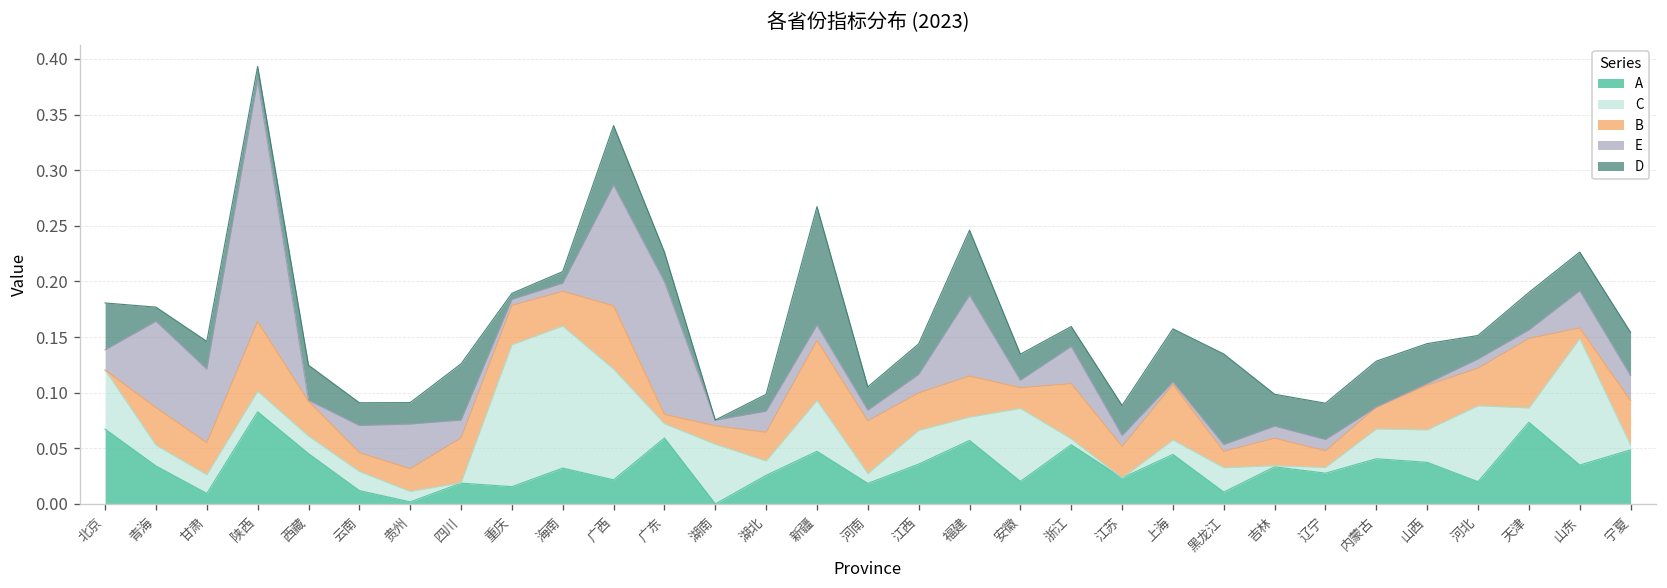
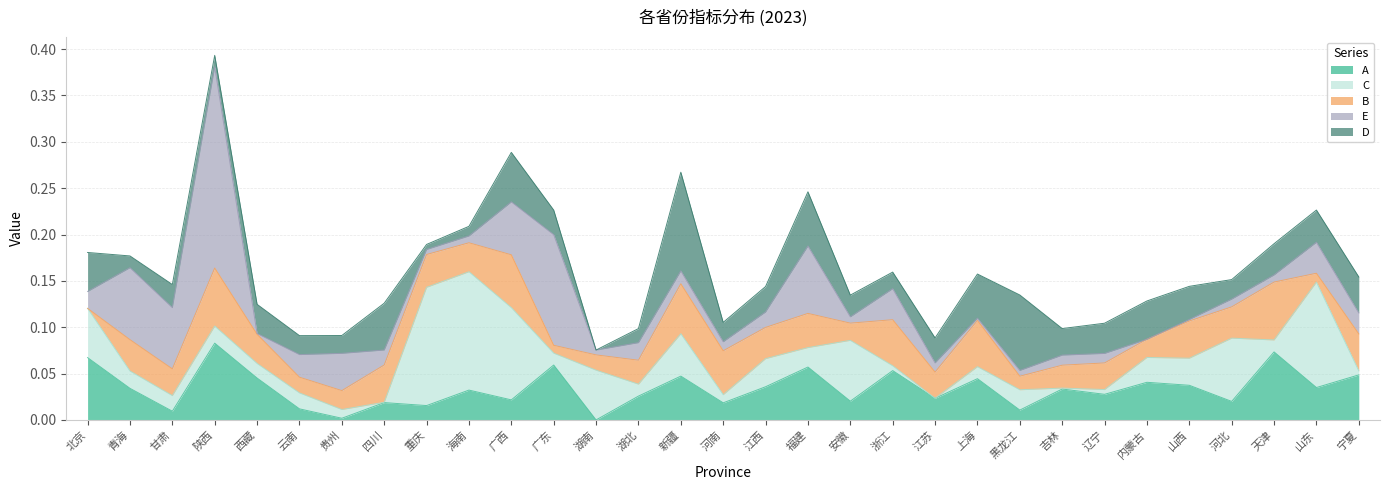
  {
    "A": {
      "北京": 0.07,
      "青海": 0.03,
      "甘肃": 0.01,
      "陕西": 0.08,
      "西藏": 0.05,
      "云南": 0.01,
      "贵州": 0.00,
      "重庆": 0.02,
      "海南": 0.03,
      "广西": 0.02,
      "广东": 0.06,
      "湖南": 0.00,
      "湖北": 0.03,
      "新疆": 0.05,
      "河南": 0.02,
      "江西": 0.04,
      "福建": 0.06,
      "安徽": 0.02,
      "浙江": 0.05,
      "上海": 0.04,
      "黑龙江": 0.01,
      "辽宁": 0.03,
      "内蒙古": 0.04,
      "山西": 0.04,
      "河北": 0.02,
      "天津": 0.07,
      "山东": 0.03,
      "宁夏": 0.05
    },
    "C": {
      "青海": 0.02,
      "甘肃": 0.02,
      "陕西": 0.02,
      "西藏": 0.02,
      "云南": 0.02,
      "贵州": 0.01,
      "重庆": 0.13,
      "海南": 0.13,
      "广西": 0.10,
      "广东": 0.01,
      "湖南": 0.05,
      "湖北": 0.01,
      "新疆": 0.05,
      "河南": 0.01,
      "江西": 0.03,
      "福建": 0.02,
      "安徽": 0.07,
      "浙江": 0.01,
      "上海": 0.01,
      "黑龙江": 0.02,
      "辽宁": 0.01,
      "内蒙古": 0.03,
      "山西": 0.03,
      "河北": 0.07,
      "天津": 0.01,
      "山东": 0.11,
      "宁夏": 0.00
    },
    "B": {
      "青海": 0.03,
      "甘肃": 0.03,
      "陕西": 0.06,
      "云南": 0.02,
      "贵州": 0.02,
      "四川": 0.04,
      "重庆": 0.04,
      "海南": 0.03,
      "广西": 0.06,
      "广东": 0.01,
      "湖南": 0.02,
      "湖北": 0.03,
      "新疆": 0.05,
      "河南": 0.05,
      "江西": 0.03,
      "福建": 0.04,
      "安徽": 0.02,
      "浙江": 0.05,
      "江苏": 0.03,
      "黑龙江": 0.01,
      "吉林": 0.02,
-     "辽宁": 0.01,
+     "辽宁": 0.03,
      "河北": 0.03,
      "天津": 0.06,
      "山东": 0.01,
      "宁夏": 0.04
    },
    "E": {
      "北京": 0.02,
      "青海": 0.08,
      "甘肃": 0.07,
      "陕西": 0.22,
      "云南": 0.02,
      "贵州": 0.04,
      "四川": 0.02,
      "重庆": 0.01,
      "海南": 0.01,
-     "广西": 0.11,
+     "广西": 0.06,
      "广东": 0.12,
      "湖北": 0.02,
      "新疆": 0.01,
      "河南": 0.01,
      "江西": 0.02,
      "福建": 0.07,
      "安徽": 0.01,
      "浙江": 0.03,
      "江苏": 0.01,
      "黑龙江": 0.01,
      "吉林": 0.01,
      "辽宁": 0.01,
      "河北": 0.01,
      "天津": 0.01,
      "山东": 0.03,
      "宁夏": 0.02
    },
    "D": {
      "北京": 0.04,
      "青海": 0.01,
      "甘肃": 0.02,
      "陕西": 0.01,
      "西藏": 0.03,
      "云南": 0.02,
      "贵州": 0.02,
      "四川": 0.05,
      "重庆": 0.01,
      "海南": 0.01,
      "广西": 0.05,
      "广东": 0.03,
      "湖北": 0.02,
      "新疆": 0.11,
      "河南": 0.02,
      "江西": 0.03,
      "福建": 0.06,
      "安徽": 0.02,
      "浙江": 0.02,
      "江苏": 0.03,
      "上海": 0.05,
      "黑龙江": 0.08,
      "吉林": 0.03,
      "辽宁": 0.03,
      "内蒙古": 0.04,
      "山西": 0.04,
      "河北": 0.02,
      "天津": 0.03,
      "山东": 0.03,
      "宁夏": 0.04
    }
  }
